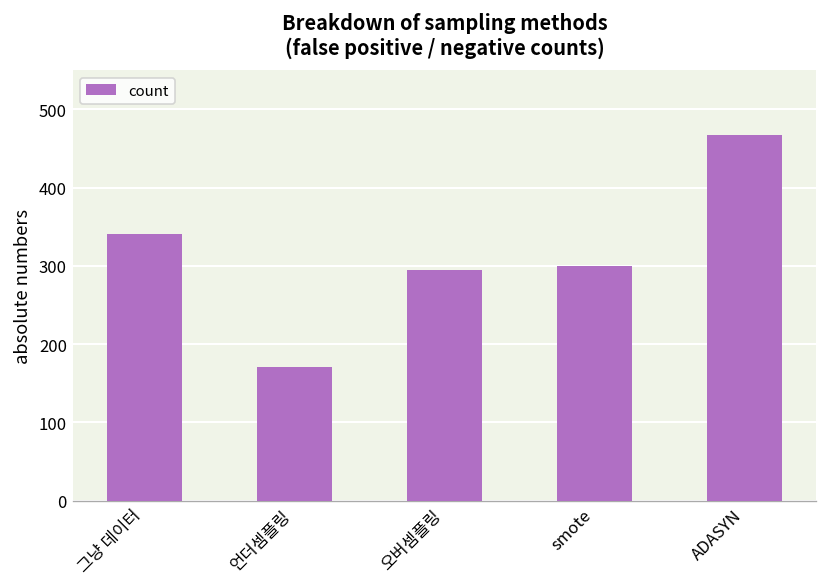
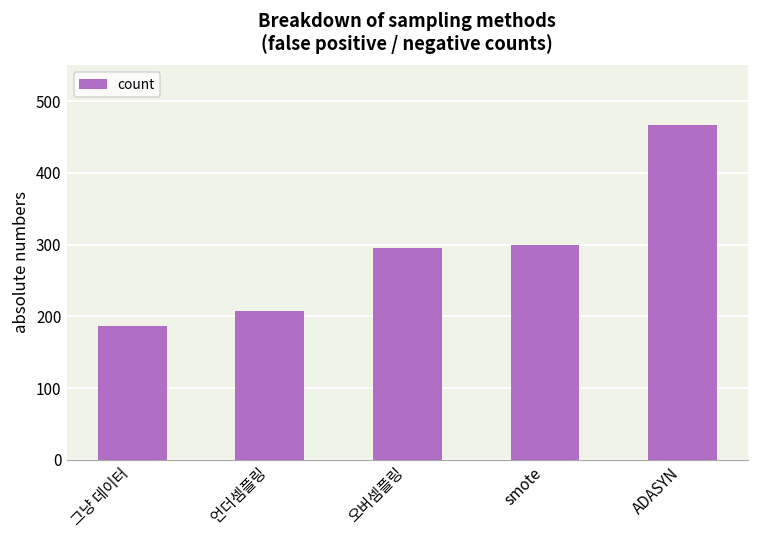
  {
-   "그냥 데이터": 340,
-   "언더셈플링": 170,
+   "그냥 데이터": 190,
+   "언더셈플링": 210,
    "오버셈플링": 300,
    "smote": 300,
    "ADASYN": 470
  }
